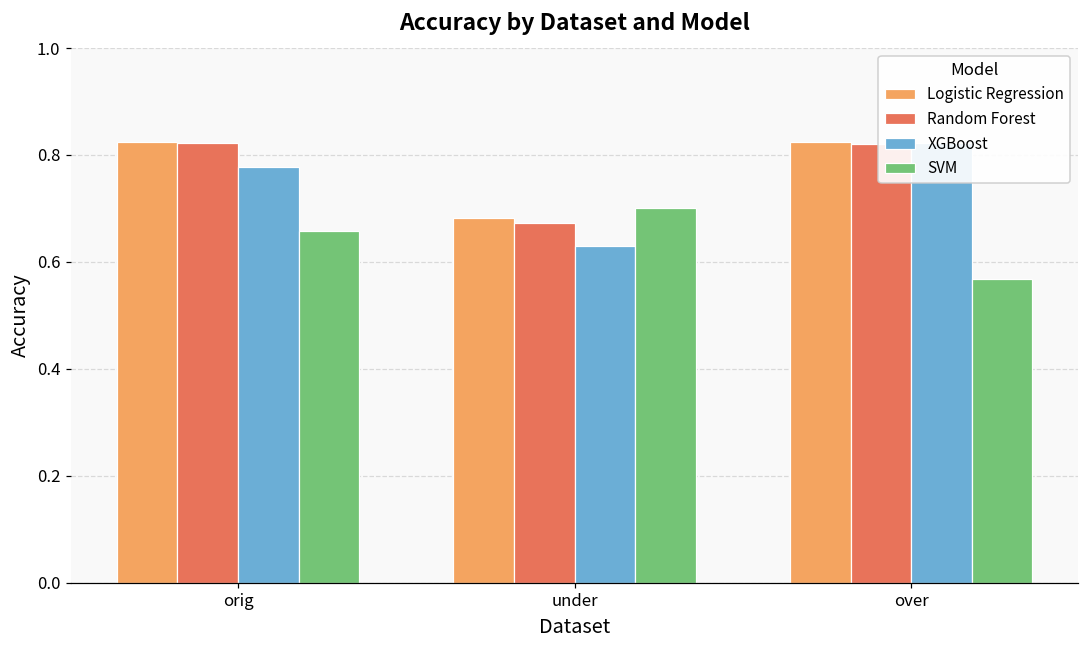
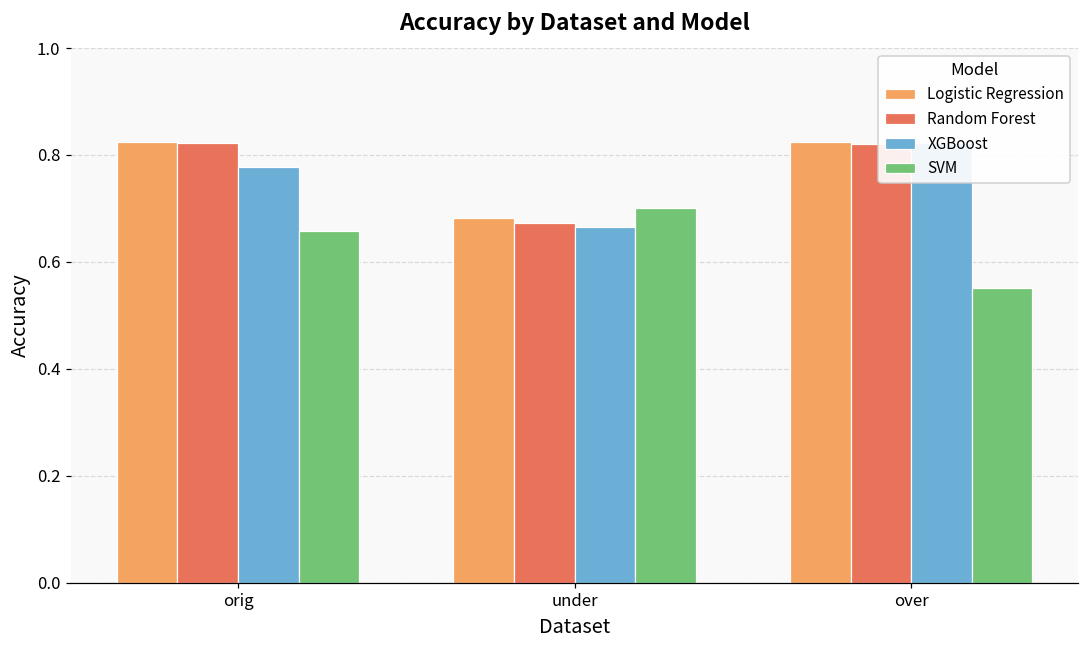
  {
    "XGBoost": {
      "orig": 0.78,
-     "under": 0.63
+     "under": 0.67
    },
    "SVM": {
      "orig": 0.66,
      "under": 0.70,
-     "over": 0.57
+     "over": 0.55
    }
  }
